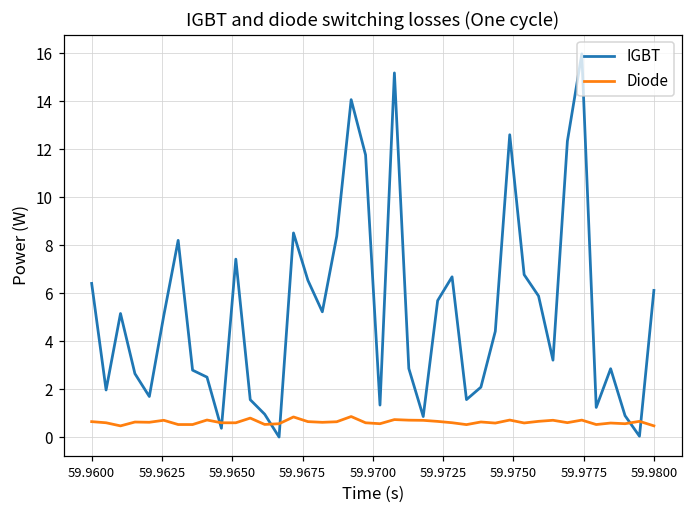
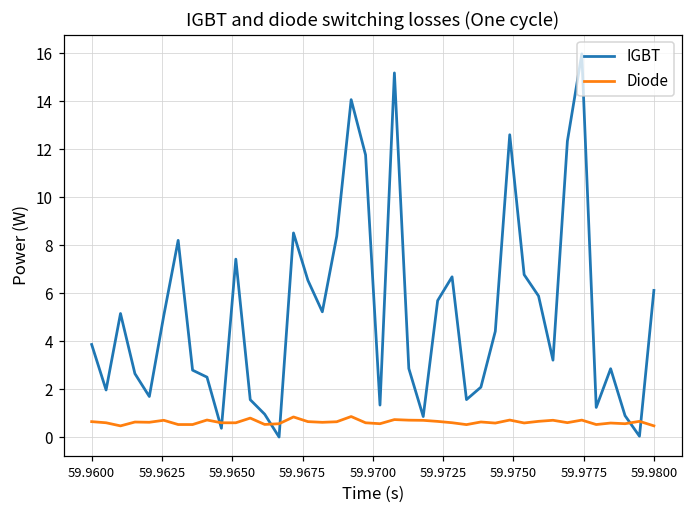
  {
    "IGBT": {
-     "59.9600": 6.4,
+     "59.9600": 3.9,
      "59.9800": 6.1
    },
    "Diode": {
      "59.9600": 0.6,
      "59.9800": 0.5
    }
  }
